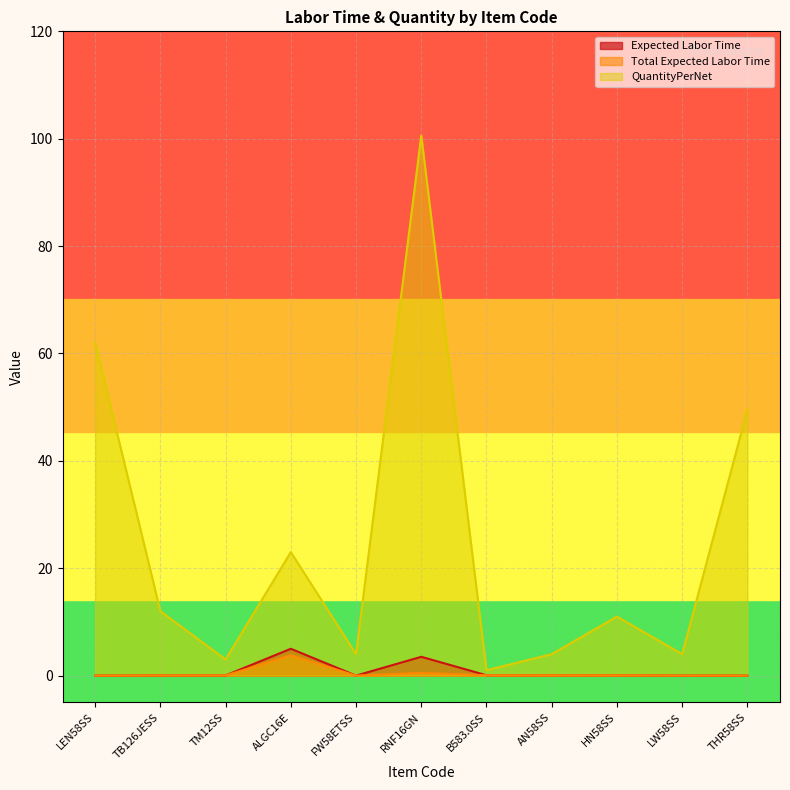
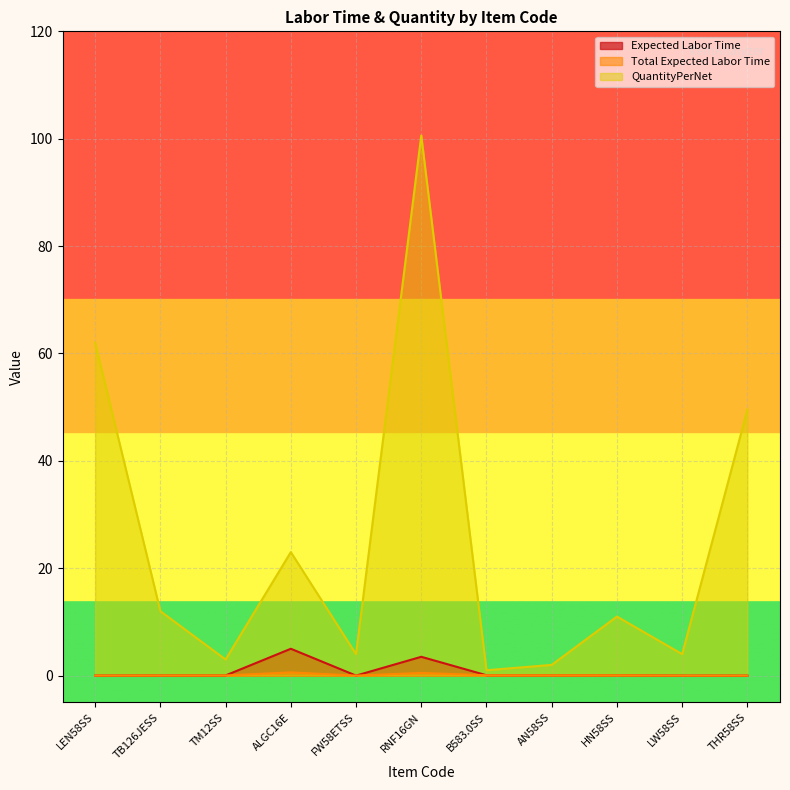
  {
    "Expected Labor Time": {
      "ALGC16E": 5,
      "RNF16GN": 4
    },
    "Total Expected Labor Time": {
-     "ALGC16E": 4,
+     "ALGC16E": 1,
      "RNF16GN": 1
    },
    "QuantityPerNet": {
      "LEN58SS": 62,
      "TB126JESS": 12,
      "TM12SS": 3,
      "ALGC16E": 23,
      "FW58ETSS": 4,
      "RNF16GN": 101,
      "B583.0SS": 1,
-     "AN58SS": 4,
+     "AN58SS": 2,
      "HN58SS": 11,
      "LW58SS": 4,
      "THR58SS": 50
    }
  }
